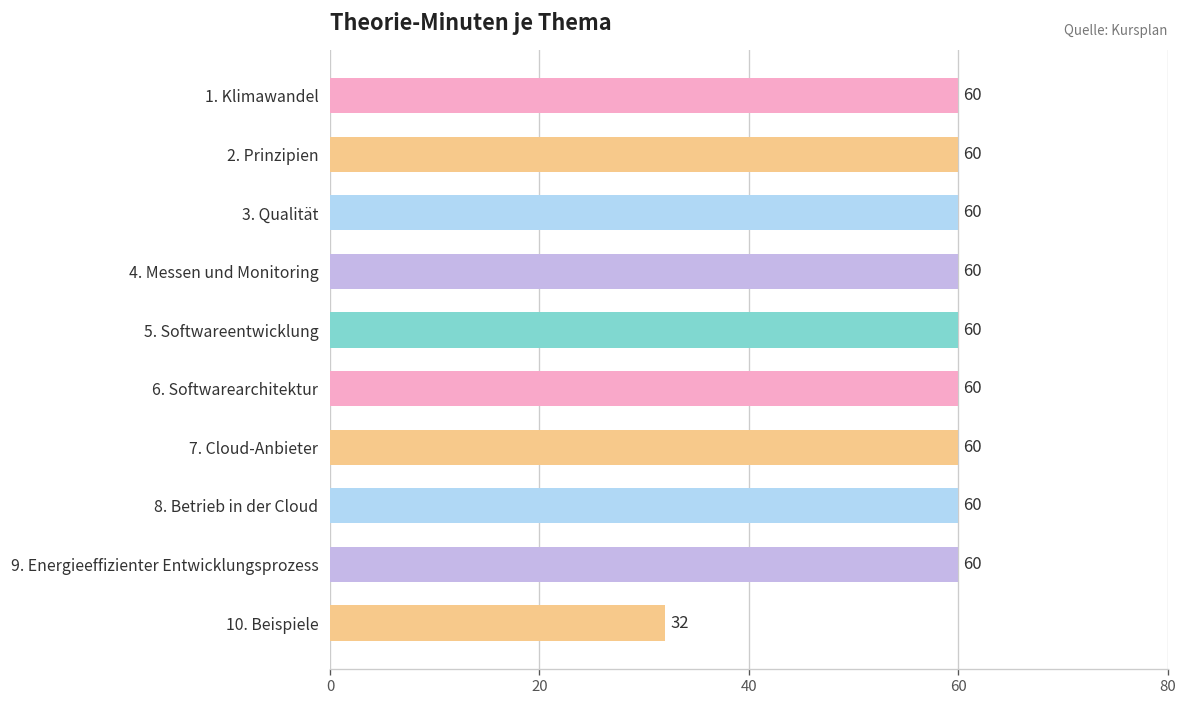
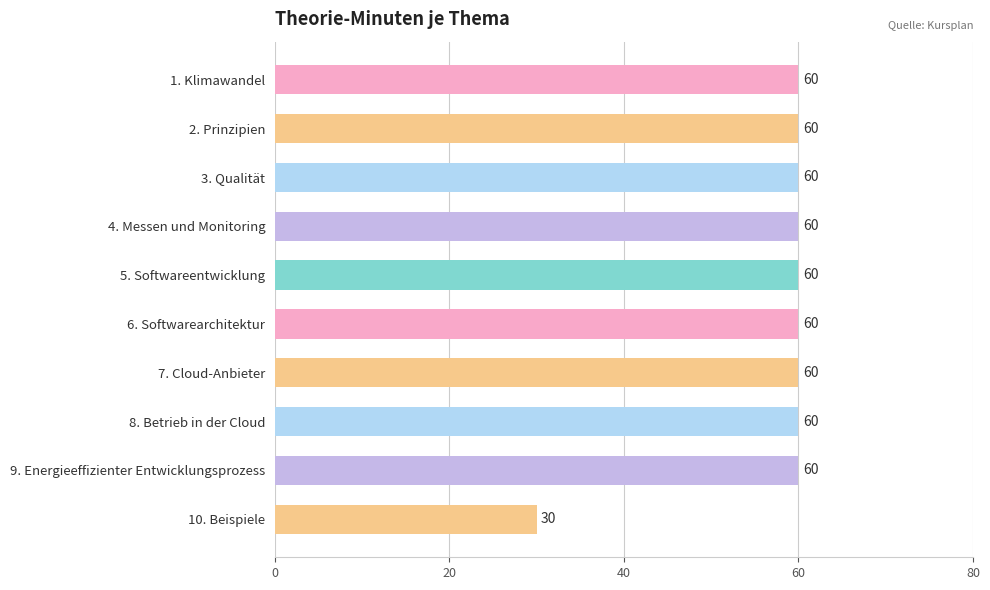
  {
    "1. Klimawandel": 60,
    "2. Prinzipien": 60,
    "3. Qualität": 60,
    "4. Messen und Monitoring": 60,
    "5. Softwareentwicklung": 60,
    "6. Softwarearchitektur": 60,
    "7. Cloud-Anbieter": 60,
    "8. Betrieb in der Cloud": 60,
    "9. Energieeffizienter Entwicklungsprozess": 60,
-   "10. Beispiele": 32
+   "10. Beispiele": 30
  }
